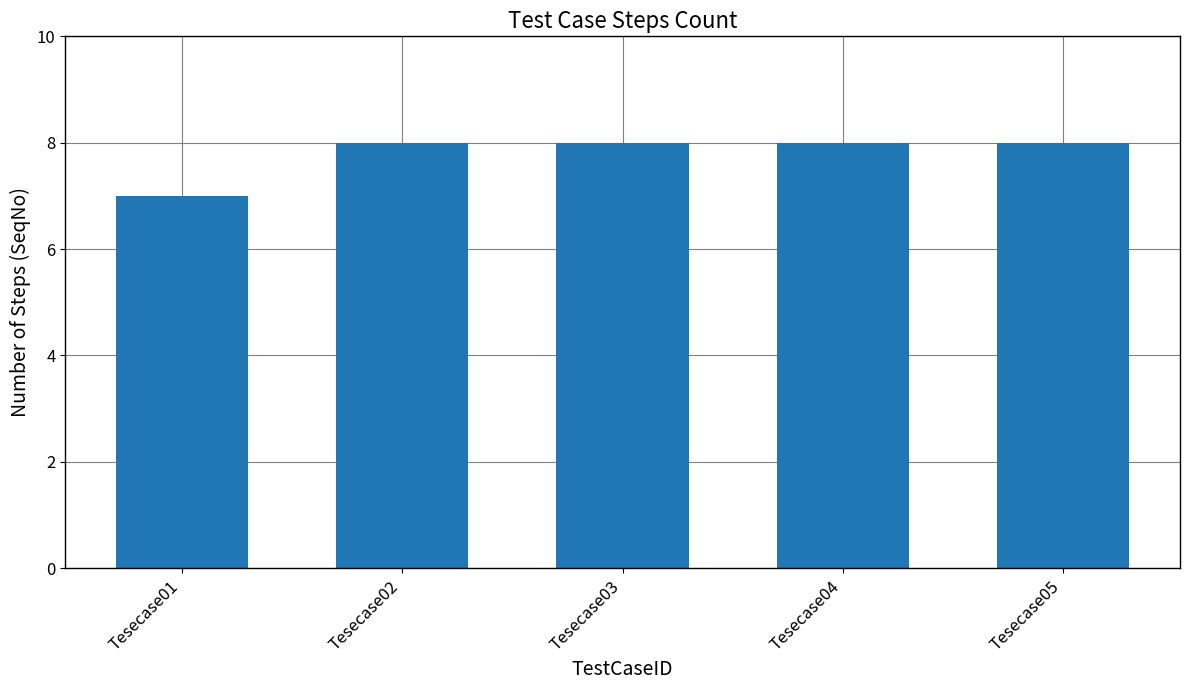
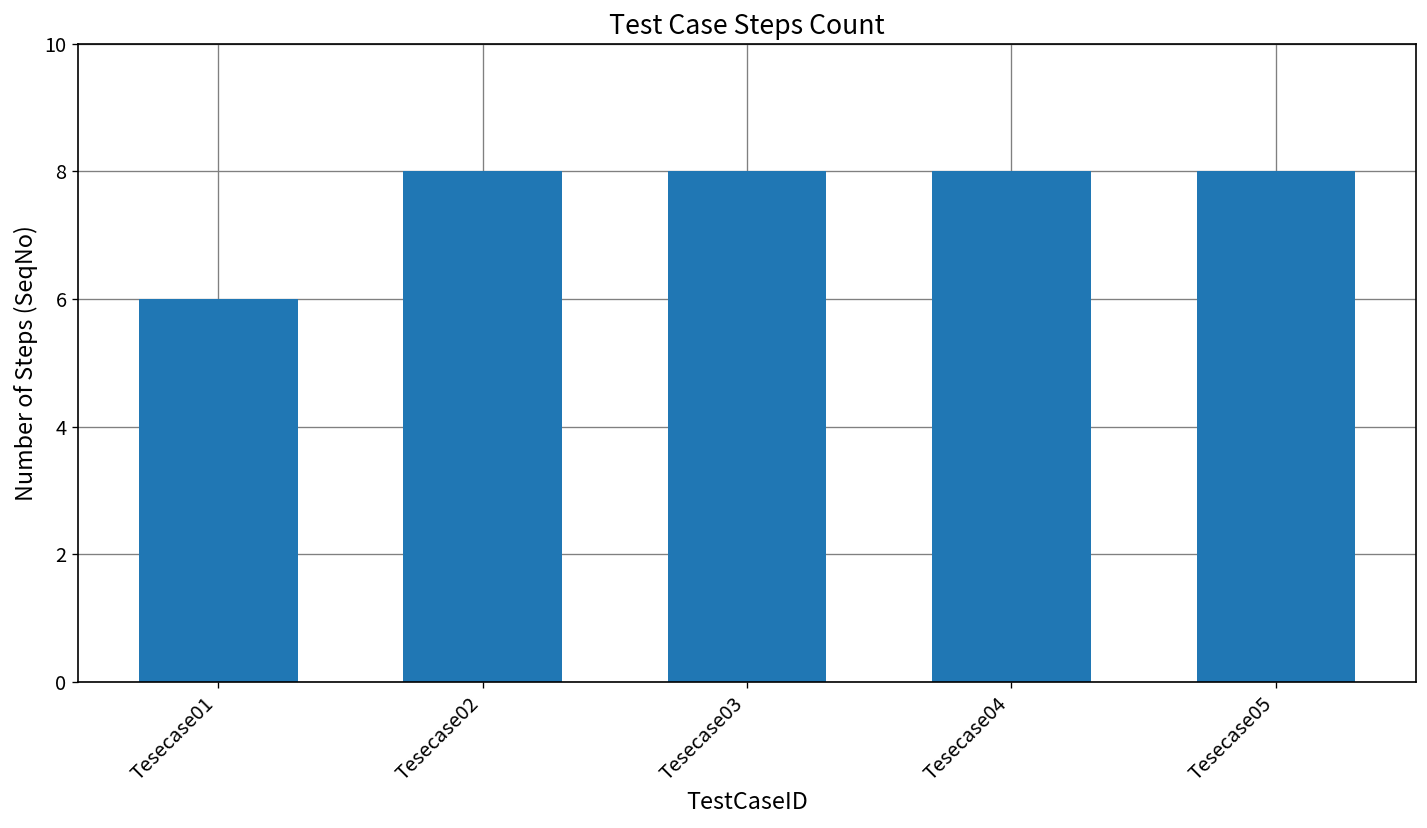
  {
-   "Tesecase01": 7,
+   "Tesecase01": 6,
    "Tesecase02": 8,
    "Tesecase03": 8,
    "Tesecase04": 8,
    "Tesecase05": 8
  }
